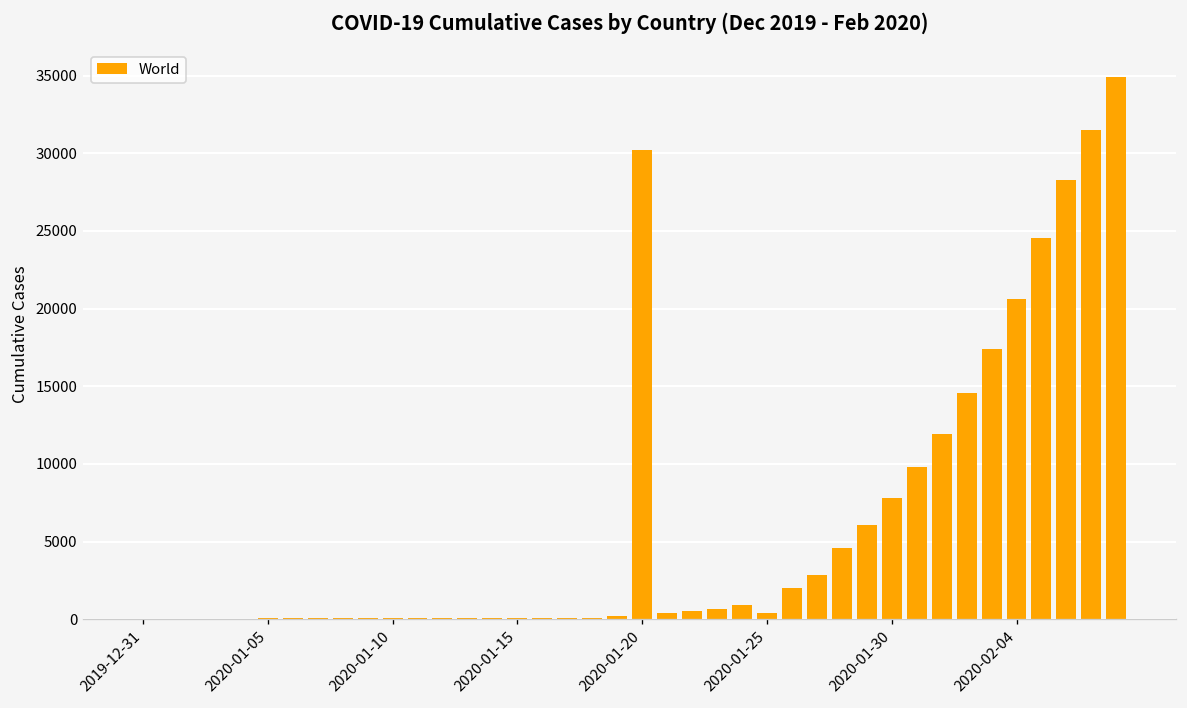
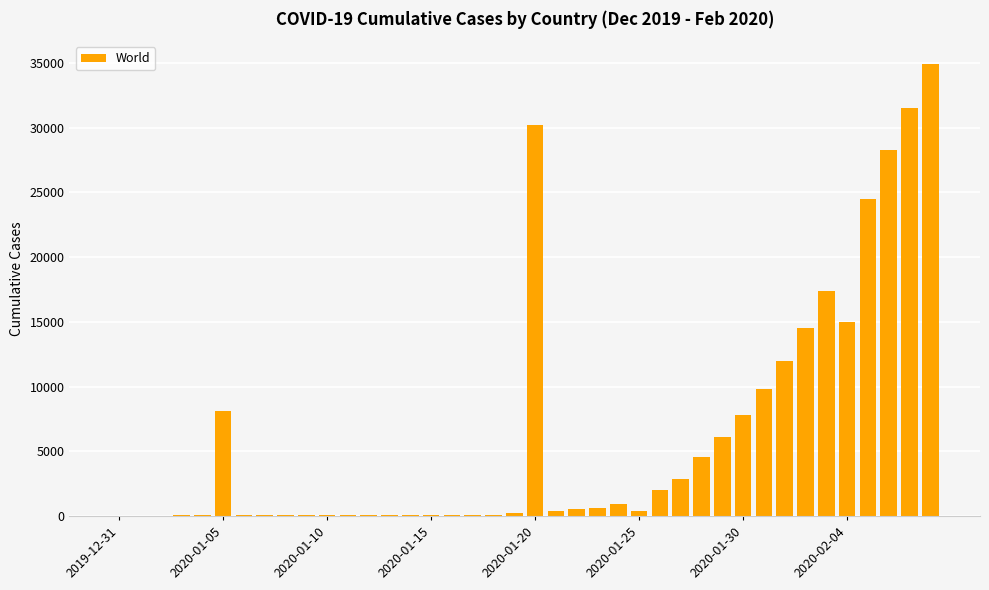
  {
-   "2020-01-05": 100,
+   "2020-01-05": 8100,
    "2020-01-20": 30200,
    "2020-01-25": 400,
    "2020-01-30": 7800,
-   "2020-02-04": 20600
+   "2020-02-04": 15000
  }
